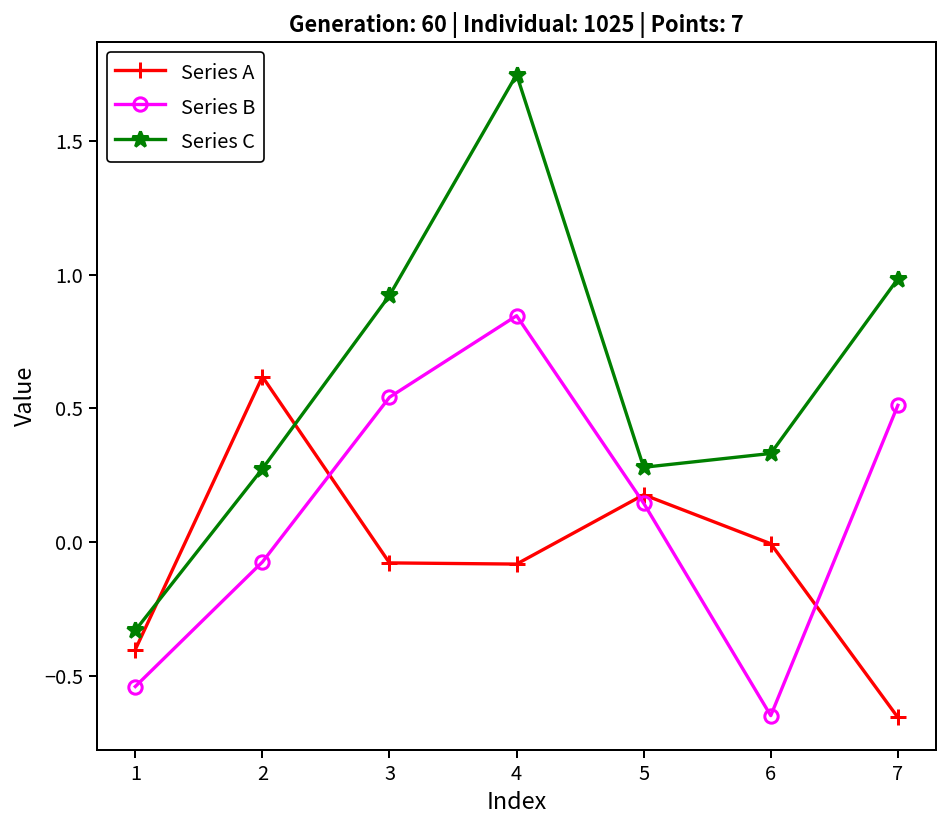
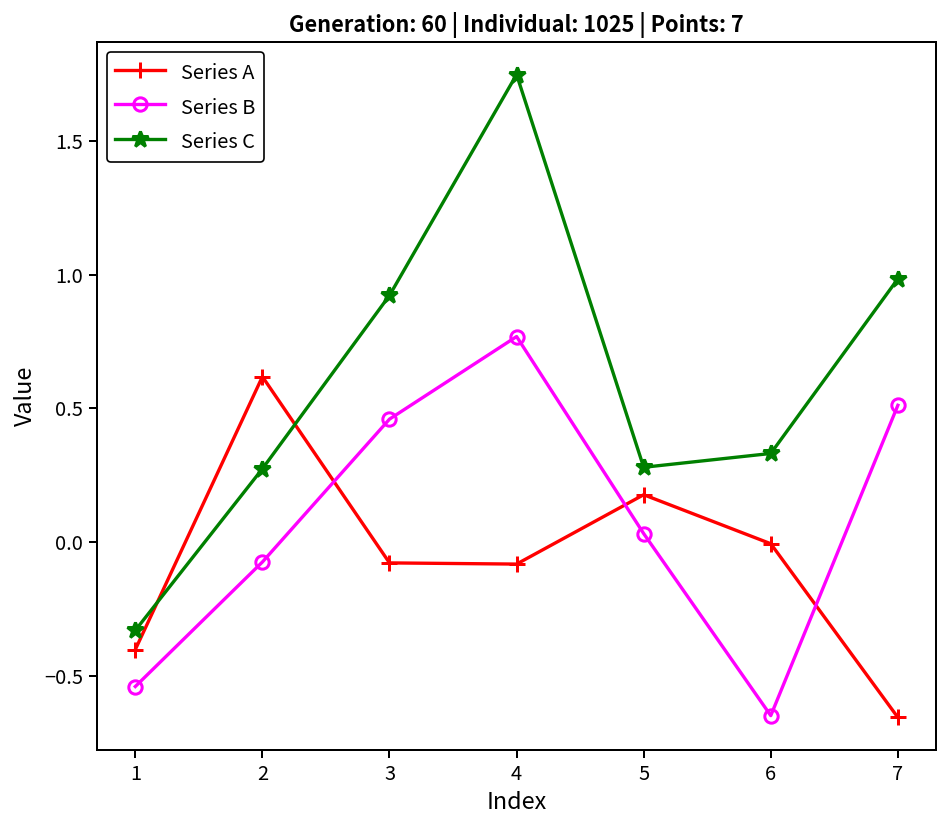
  {
    "Series A": {
      "1": -0.40,
      "2": 0.62,
      "3": -0.08,
      "4": -0.08,
      "5": 0.18,
      "6": -0.01,
      "7": -0.65
    },
    "Series B": {
      "1": -0.54,
      "2": -0.07,
-     "3": 0.54,
-     "4": 0.85,
-     "5": 0.15,
+     "3": 0.46,
+     "4": 0.77,
+     "5": 0.03,
      "6": -0.65,
      "7": 0.51
    },
    "Series C": {
      "1": -0.33,
      "2": 0.27,
      "3": 0.92,
      "4": 1.75,
      "5": 0.28,
      "6": 0.33,
      "7": 0.98
    }
  }
